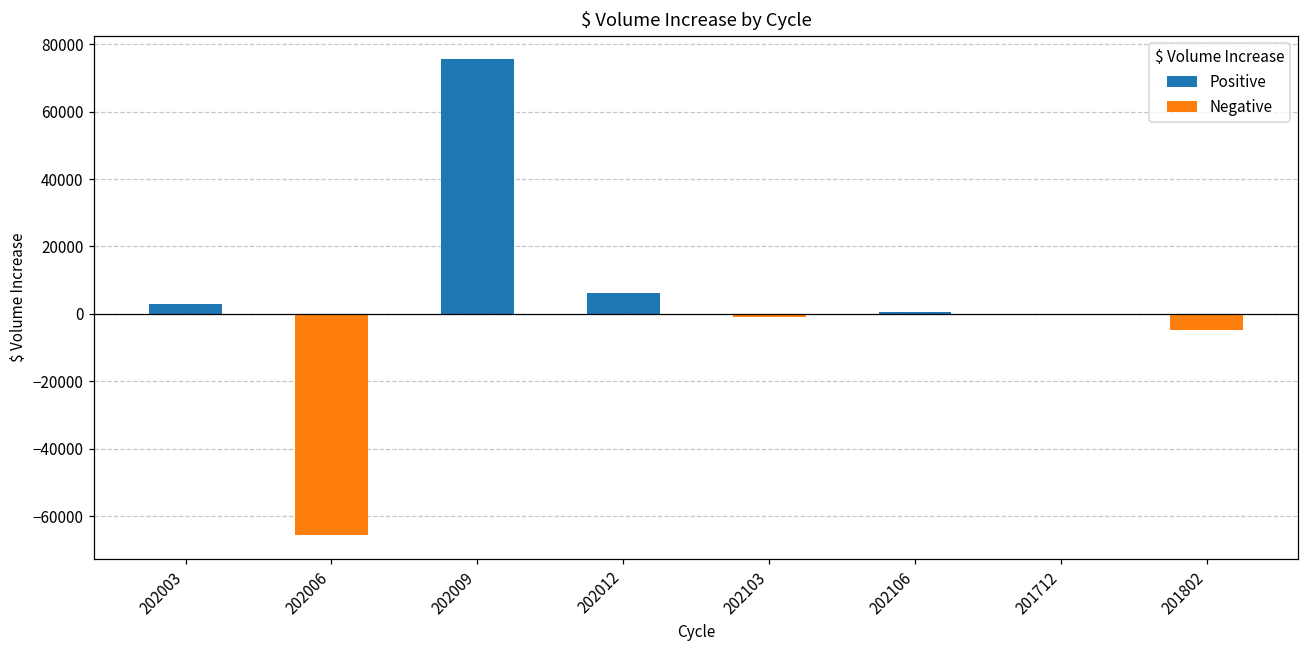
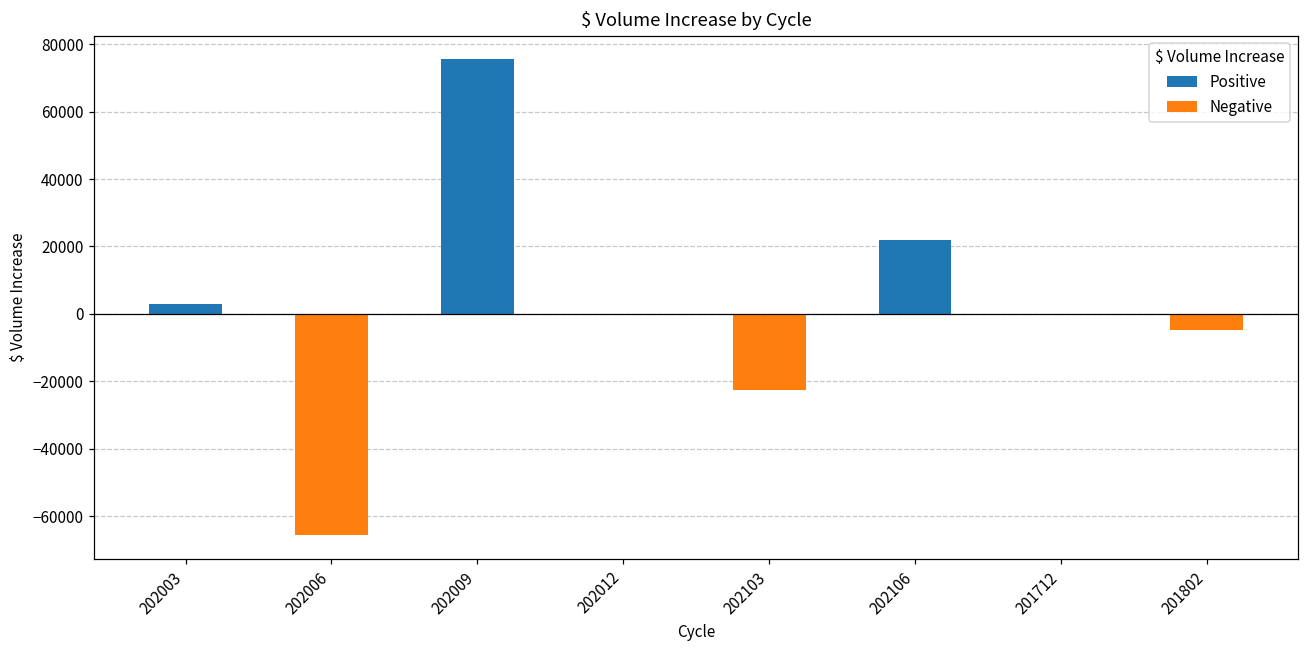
  {
    "202003": 3000,
    "202006": -66000,
    "202009": 75000,
-   "202012": 6000,
-   "202103": -1000,
-   "202106": 1000,
+   "202012": 0,
+   "202103": -23000,
+   "202106": 22000,
    "201802": -5000
  }
